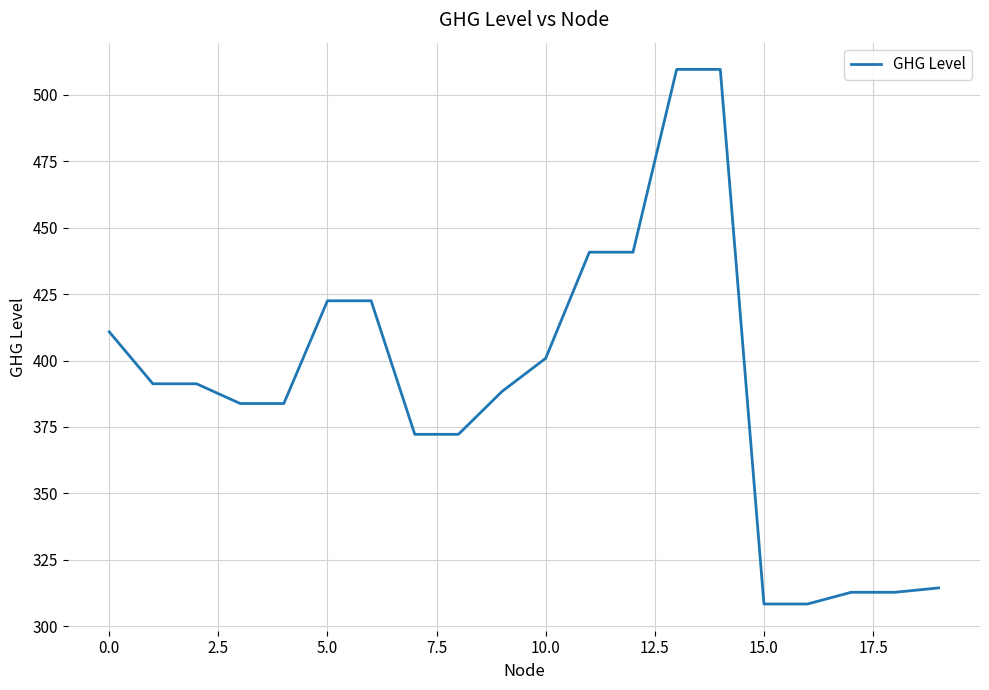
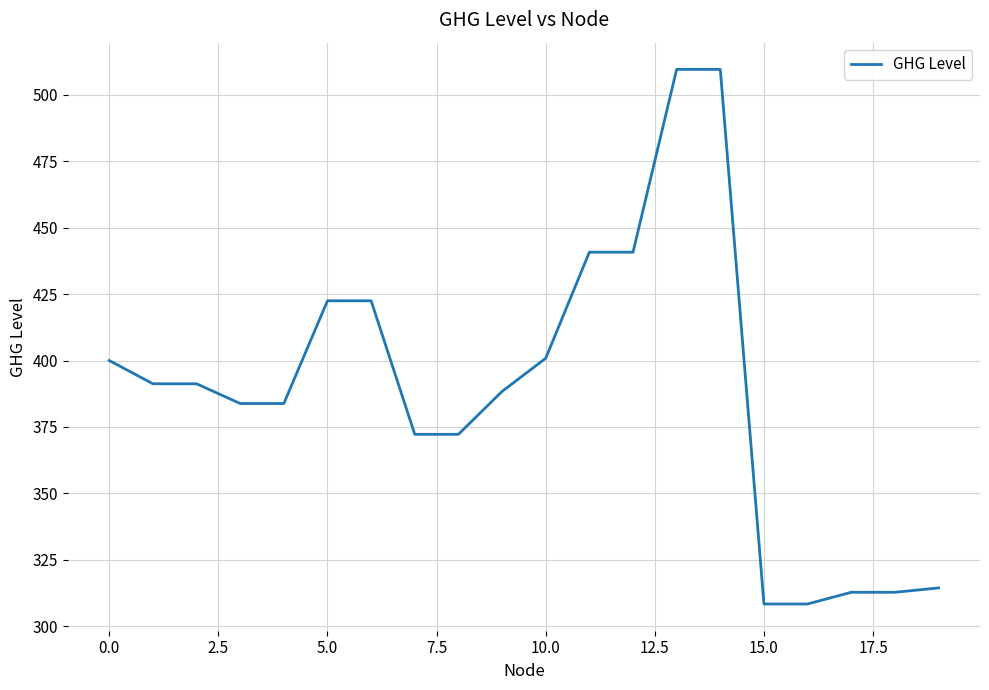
  {
-   "0.0": 411,
+   "0.0": 400,
    "5.0": 422,
    "10.0": 401,
    "15.0": 308
  }
